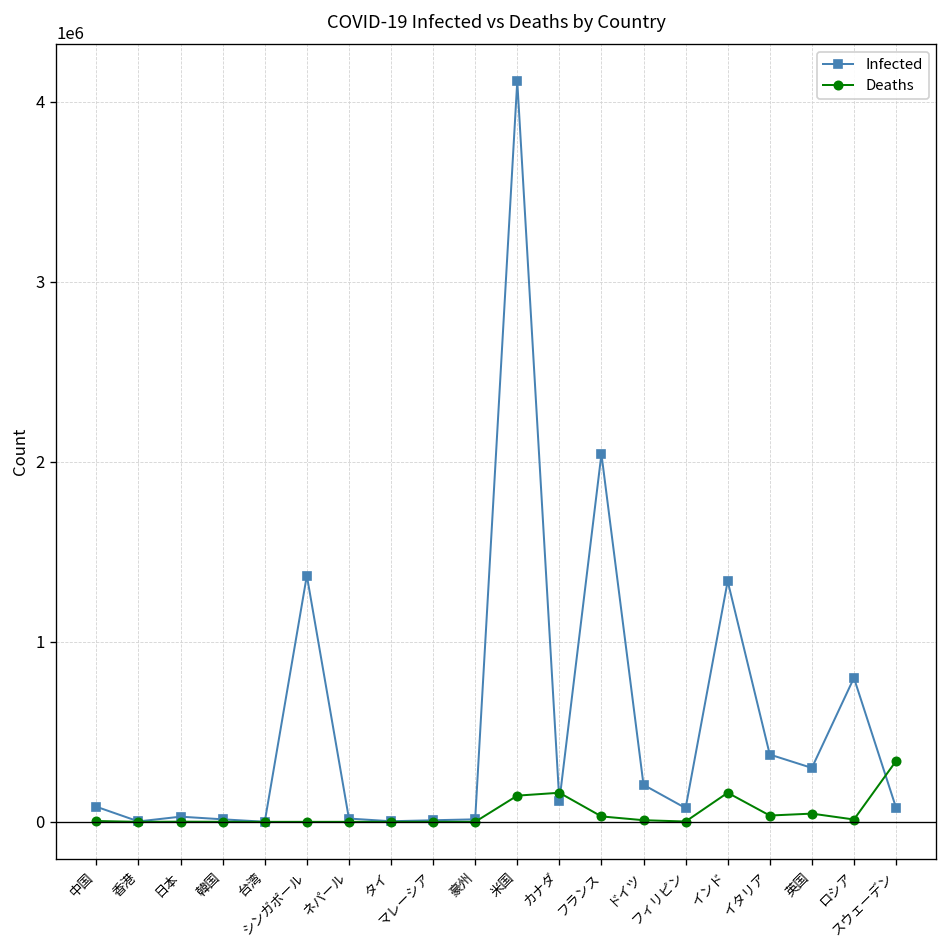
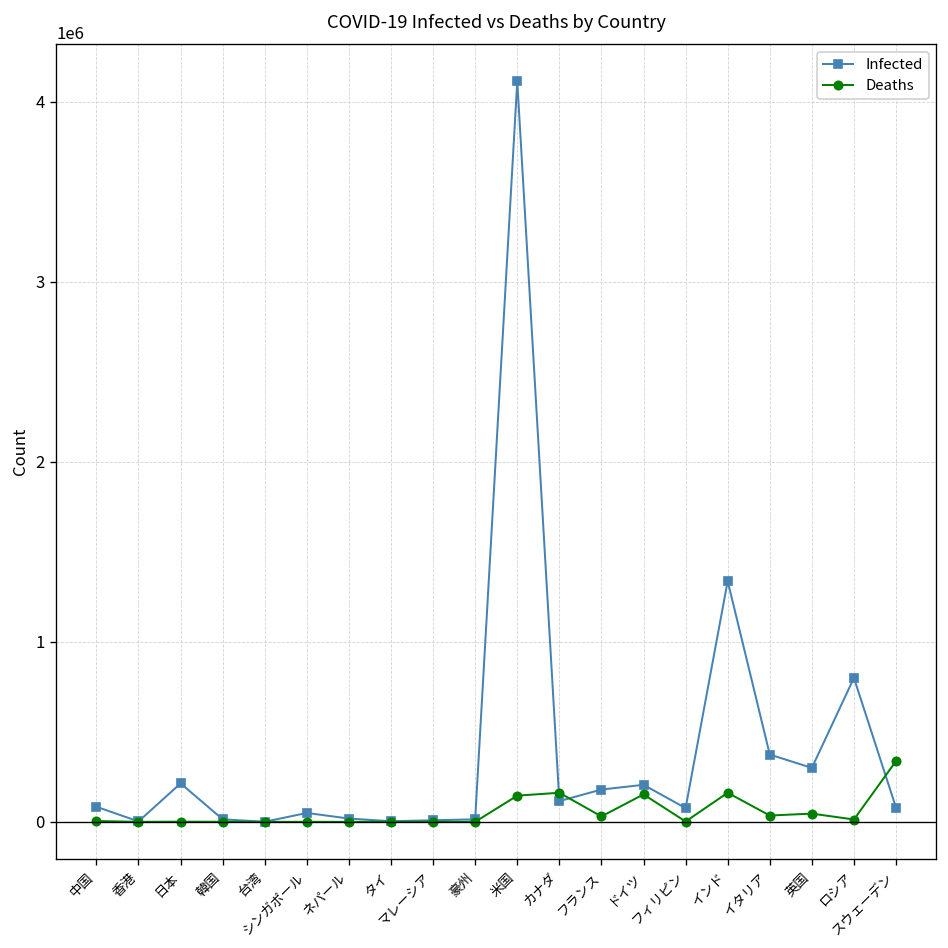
  {
    "Infected": {
      "中国": 80000,
-     "日本": 30000,
-     "シンガポール": 1370000,
+     "日本": 210000,
+     "シンガポール": 50000,
      "ネパール": 20000,
      "米国": 4110000,
      "カナダ": 120000,
-     "フランス": 2040000,
+     "フランス": 180000,
      "ドイツ": 210000,
      "フィリピン": 80000,
      "インド": 1340000,
      "イタリア": 370000,
      "英国": 300000,
      "ロシア": 800000,
      "スウェーデン": 80000
    },
    "Deaths": {
      "中国": 0,
      "日本": 0,
      "シンガポール": 0,
      "ネパール": 0,
      "米国": 150000,
      "カナダ": 160000,
      "フランス": 30000,
-     "ドイツ": 10000,
+     "ドイツ": 150000,
      "フィリピン": 0,
      "インド": 160000,
      "イタリア": 40000,
      "英国": 50000,
      "ロシア": 10000,
      "スウェーデン": 340000
    }
  }
